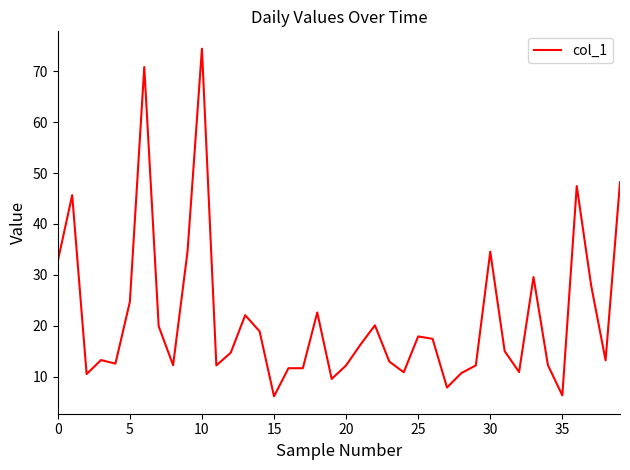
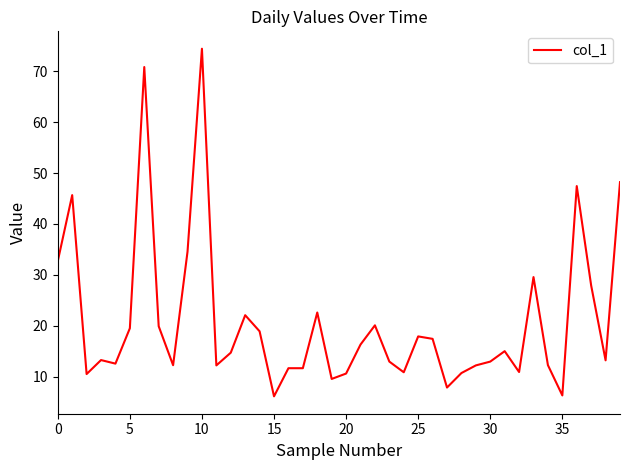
  {
    "0": 33,
-   "5": 25,
+   "5": 20,
    "10": 74,
    "15": 6,
-   "20": 12,
+   "20": 11,
    "25": 18,
-   "30": 35,
+   "30": 13,
    "35": 6
  }
